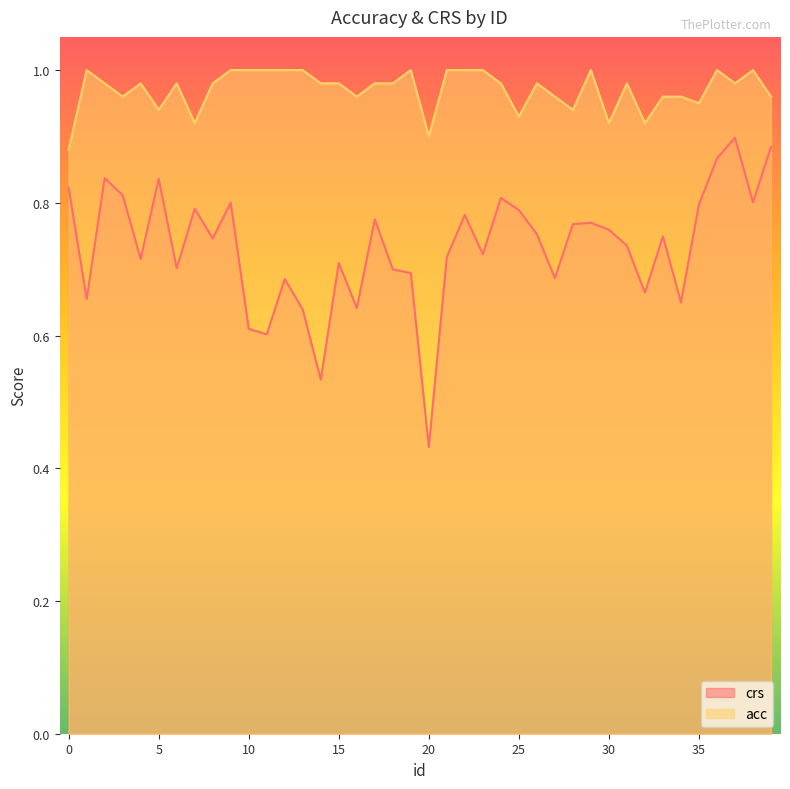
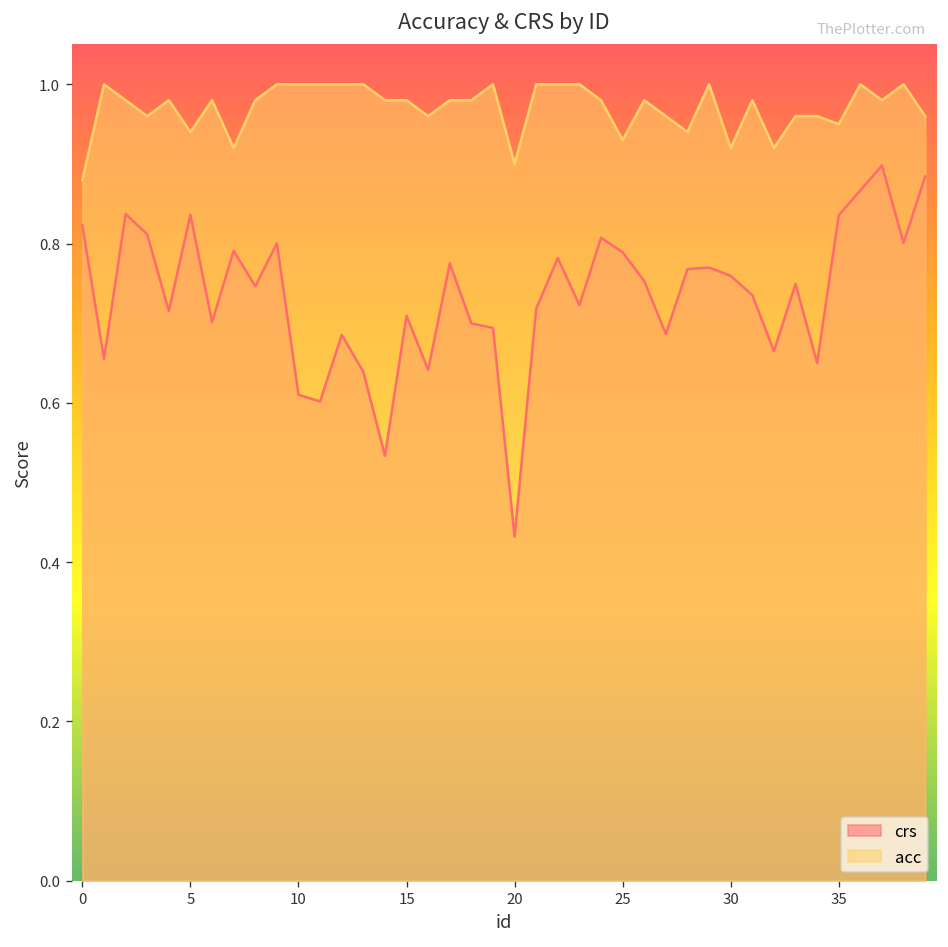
  {
    "crs": {
      "0": 0.82,
      "5": 0.84,
      "10": 0.61,
      "15": 0.71,
      "20": 0.43,
      "25": 0.79,
      "30": 0.76,
-     "35": 0.80
+     "35": 0.84
    },
    "acc": {
      "0": 0.88,
      "5": 0.94,
      "10": 1.00,
      "15": 0.98,
      "20": 0.90,
      "25": 0.93,
      "30": 0.92,
      "35": 0.95
    }
  }
